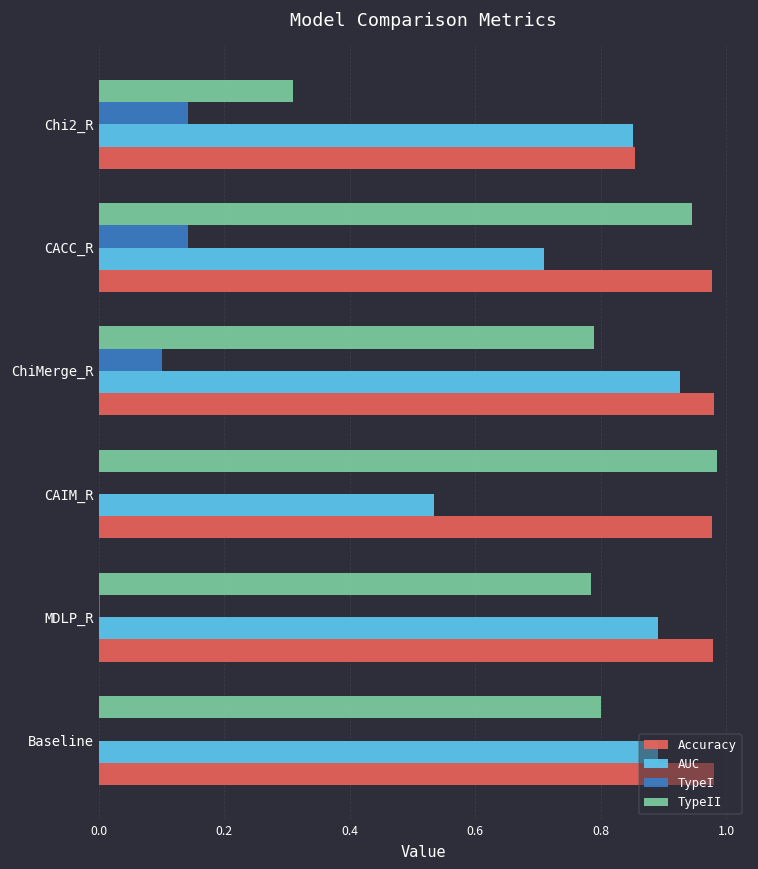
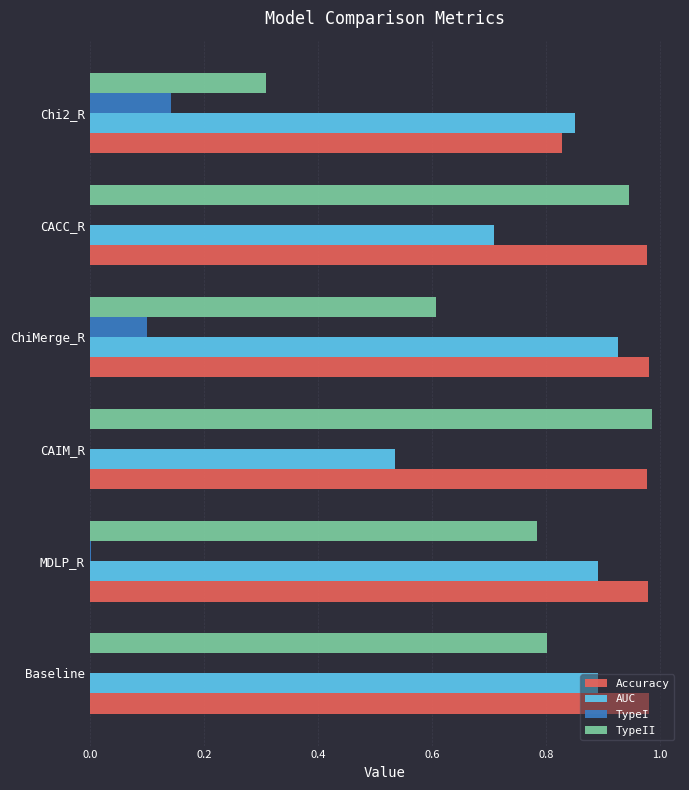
  {
    "Accuracy": {
-     "Chi2_R": 0.85,
+     "Chi2_R": 0.83,
      "CACC_R": 0.98,
      "ChiMerge_R": 0.98,
      "CAIM_R": 0.98,
      "MDLP_R": 0.98
    },
    "AUC": {
      "Chi2_R": 0.85,
      "CACC_R": 0.71,
      "ChiMerge_R": 0.93,
      "CAIM_R": 0.53,
      "MDLP_R": 0.89
    },
    "TypeI": {
      "Chi2_R": 0.14,
-     "CACC_R": 0.14,
+     "CACC_R": 0.00,
      "ChiMerge_R": 0.10,
      "CAIM_R": 0.00
    },
    "TypeII": {
      "Chi2_R": 0.31,
      "CACC_R": 0.95,
-     "ChiMerge_R": 0.79,
+     "ChiMerge_R": 0.61,
      "CAIM_R": 0.99,
      "MDLP_R": 0.78,
      "Baseline": 0.80
    }
  }
